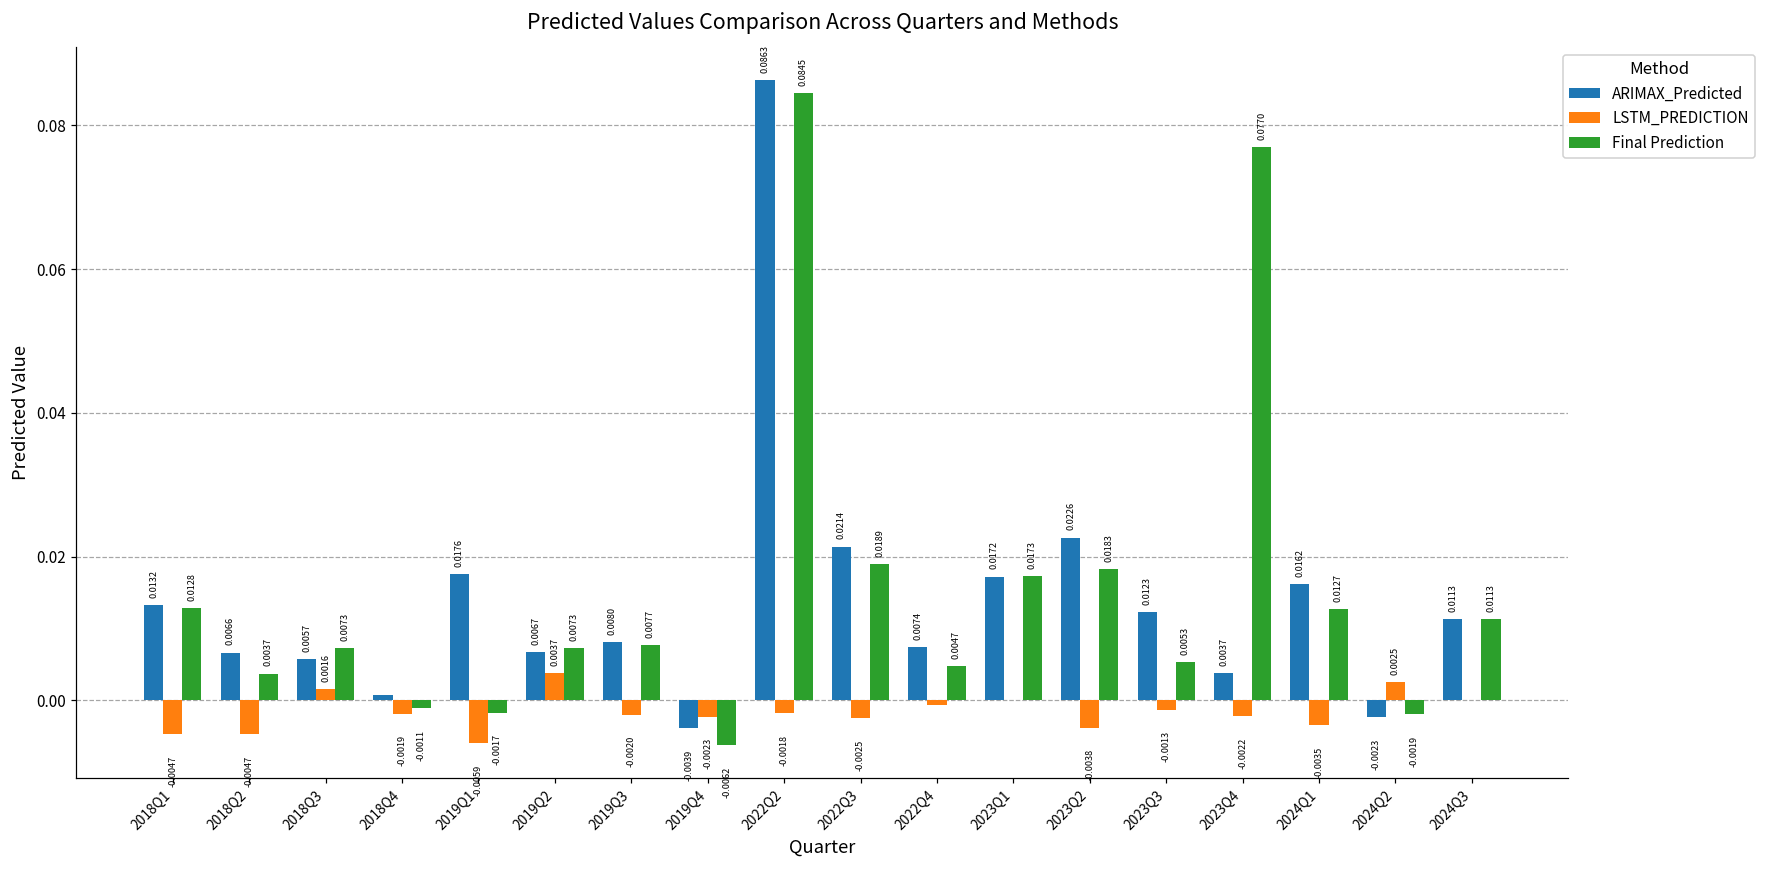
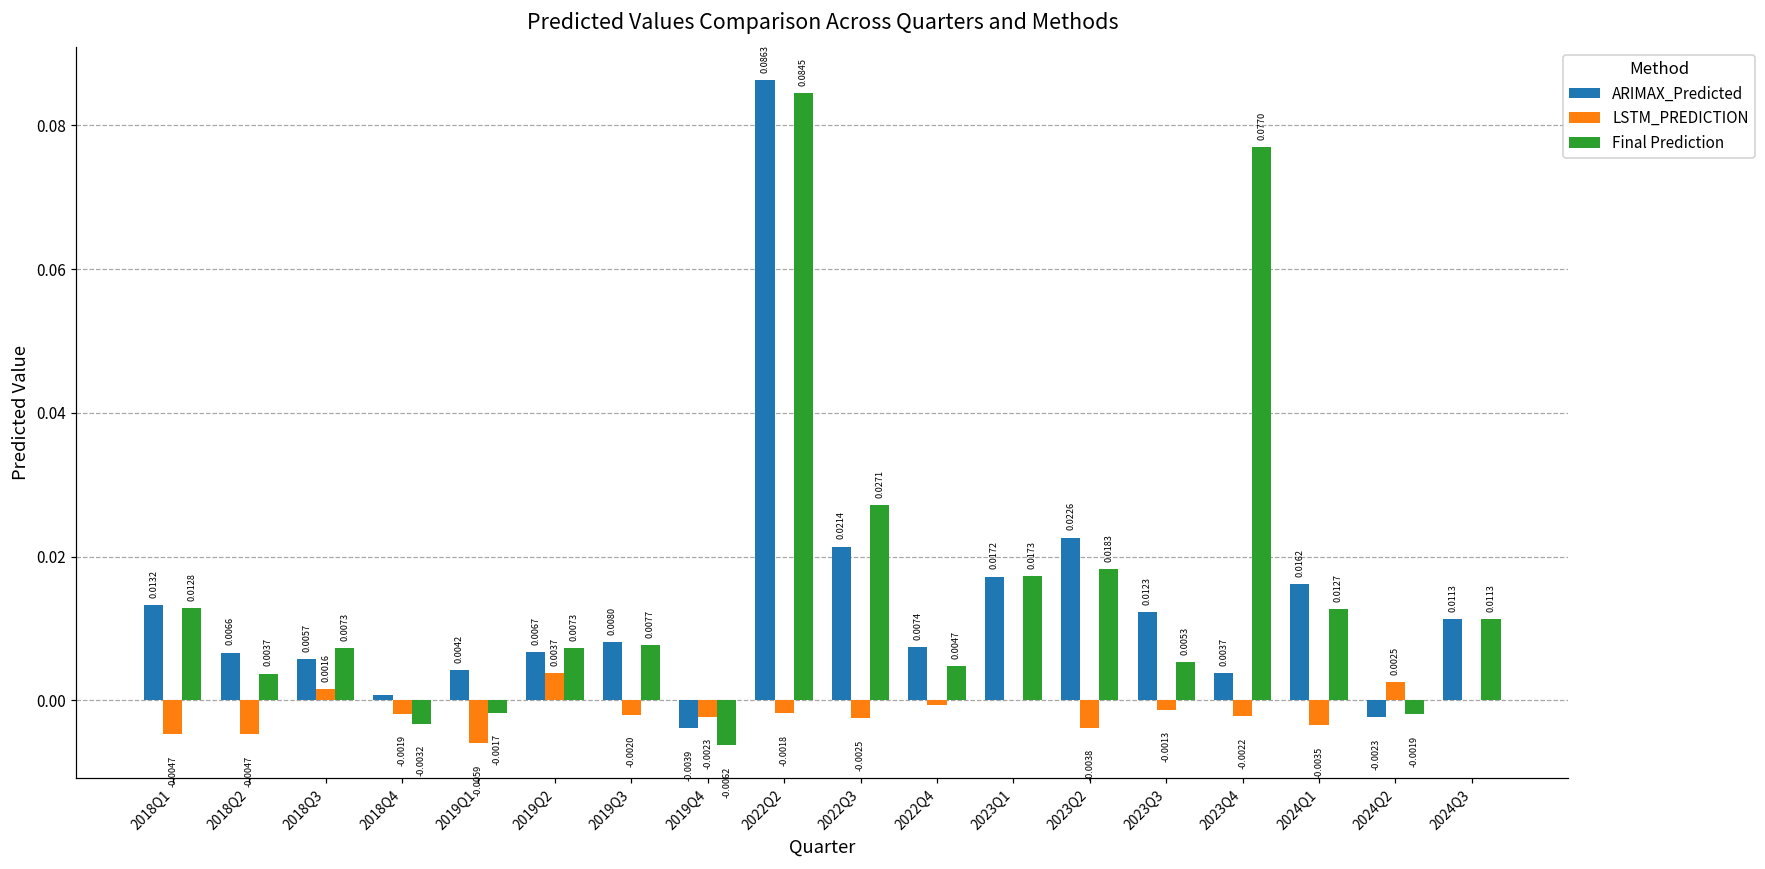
  {
    "ARIMAX_Predicted": {
      "2018Q1": 0.0132,
      "2018Q2": 0.0066,
      "2018Q3": 0.0057,
-     "2019Q1": 0.0176,
+     "2019Q1": 0.0042,
      "2019Q2": 0.0067,
      "2019Q3": 0.0080,
      "2019Q4": -0.0039,
      "2022Q2": 0.0863,
      "2022Q3": 0.0214,
      "2022Q4": 0.0074,
      "2023Q1": 0.0172,
      "2023Q2": 0.0226,
      "2023Q3": 0.0123,
      "2023Q4": 0.0037,
      "2024Q1": 0.0162,
      "2024Q2": -0.0023,
      "2024Q3": 0.0113
    },
    "LSTM_PREDICTION": {
      "2018Q1": -0.0047,
      "2018Q2": -0.0047,
      "2018Q3": 0.0016,
      "2018Q4": -0.0019,
      "2019Q1": -0.0059,
      "2019Q2": 0.0037,
      "2019Q3": -0.0020,
      "2019Q4": -0.0023,
      "2022Q2": -0.0018,
      "2022Q3": -0.0025,
      "2023Q2": -0.0038,
      "2023Q3": -0.0013,
      "2023Q4": -0.0022,
      "2024Q1": -0.0035,
      "2024Q2": 0.0025
    },
    "Final Prediction": {
      "2018Q1": 0.0128,
      "2018Q2": 0.0037,
      "2018Q3": 0.0073,
-     "2018Q4": -0.0011,
+     "2018Q4": -0.0032,
      "2019Q1": -0.0017,
      "2019Q2": 0.0073,
      "2019Q3": 0.0077,
      "2019Q4": -0.0062,
      "2022Q2": 0.0845,
-     "2022Q3": 0.0189,
+     "2022Q3": 0.0271,
      "2022Q4": 0.0047,
      "2023Q1": 0.0173,
      "2023Q2": 0.0183,
      "2023Q3": 0.0053,
      "2023Q4": 0.0770,
      "2024Q1": 0.0127,
      "2024Q2": -0.0019,
      "2024Q3": 0.0113
    }
  }
